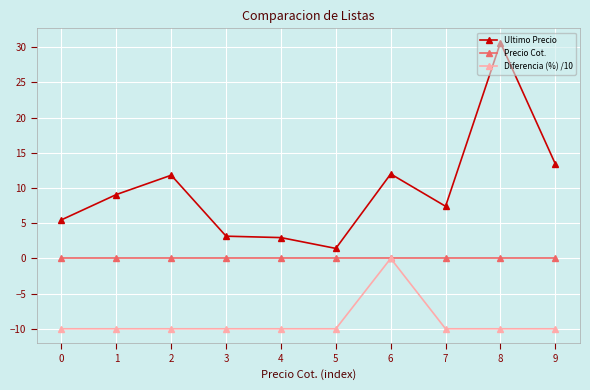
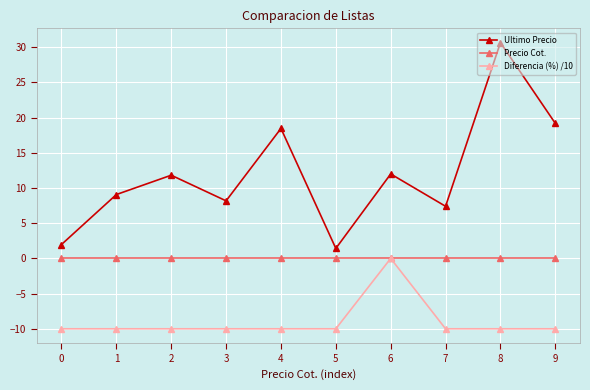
  {
    "Ultimo Precio": {
-     "0": 5,
+     "0": 2,
      "1": 9,
      "2": 12,
-     "3": 3,
-     "4": 3,
+     "3": 8,
+     "4": 18,
      "5": 1,
      "6": 12,
      "7": 7,
-     "9": 13
+     "9": 19
    },
    "Precio Cot.": {
      "0": 0,
      "1": 0,
      "2": 0,
      "3": 0,
      "4": 0,
      "5": 0,
      "7": 0,
      "8": 0,
      "9": 0
    },
    "Diferencia (%) /10": {
      "0": -10,
      "1": -10,
      "2": -10,
      "3": -10,
      "4": -10,
      "5": -10,
      "7": -10,
      "8": -10,
      "9": -10
    }
  }
